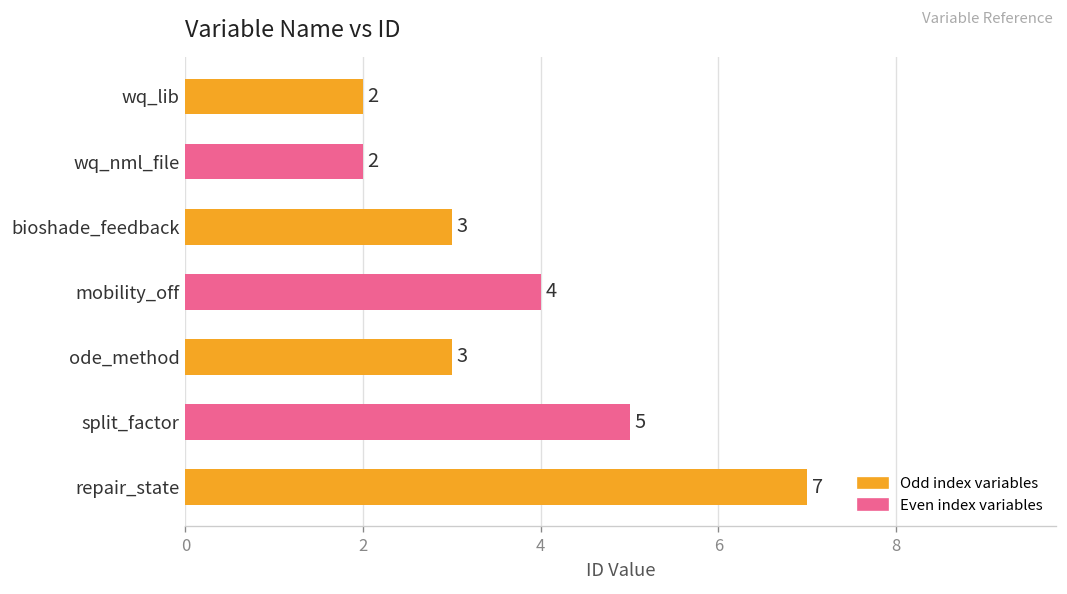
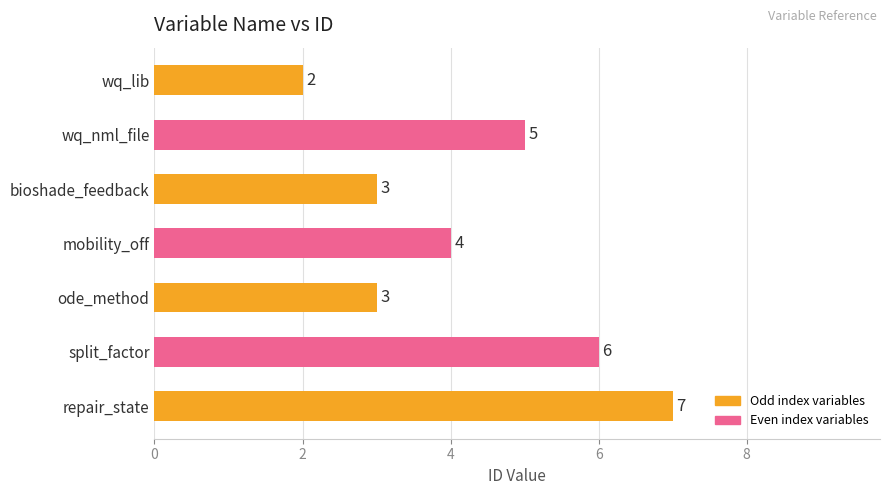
  {
    "wq_lib": 2,
-   "wq_nml_file": 2,
+   "wq_nml_file": 5,
    "bioshade_feedback": 3,
    "mobility_off": 4,
    "ode_method": 3,
-   "split_factor": 5,
+   "split_factor": 6,
    "repair_state": 7
  }
